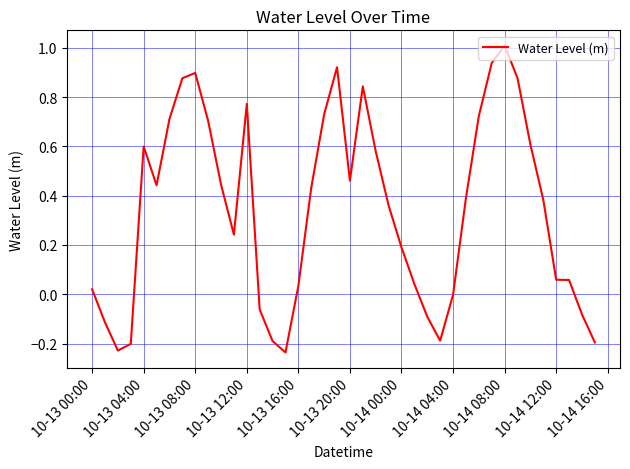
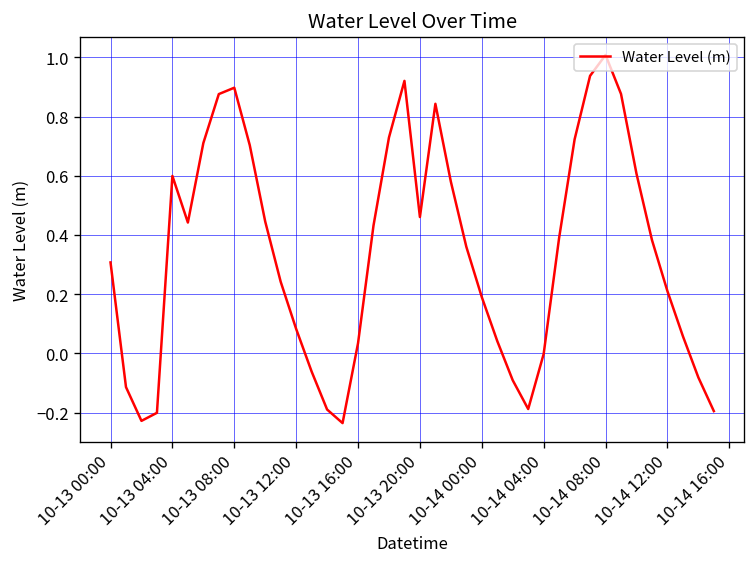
  {
-   "10-13 00:00": 0.02,
+   "10-13 00:00": 0.31,
    "10-13 04:00": 0.60,
    "10-13 08:00": 0.90,
-   "10-13 12:00": 0.77,
+   "10-13 12:00": 0.08,
    "10-13 16:00": 0.03,
    "10-13 20:00": 0.46,
    "10-14 00:00": 0.19,
    "10-14 04:00": 0.00,
-   "10-14 12:00": 0.06
+   "10-14 12:00": 0.21
  }
